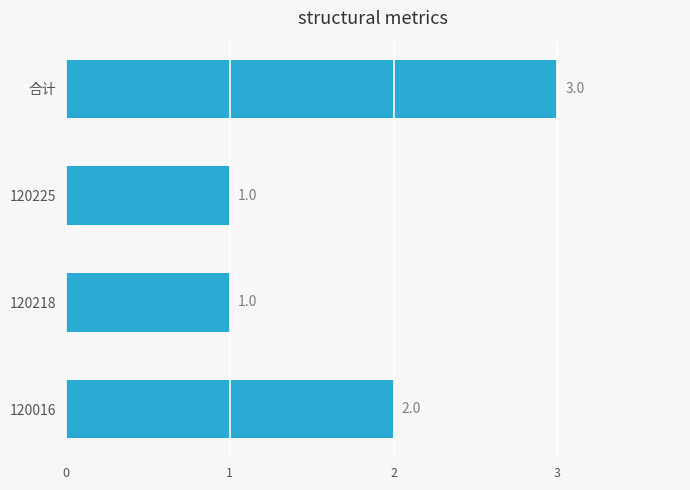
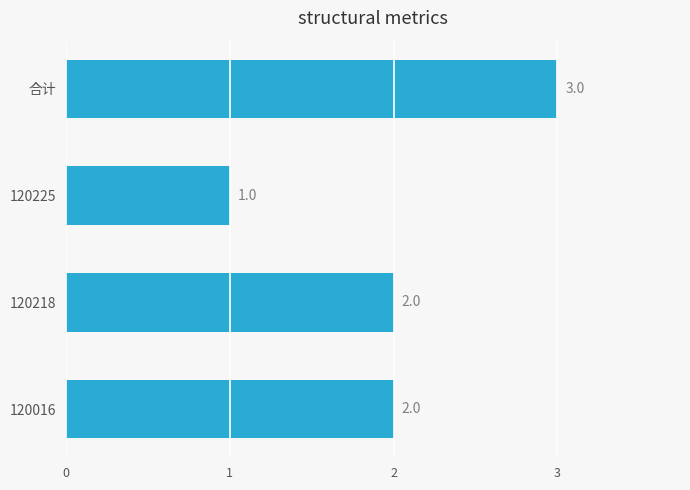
  {
    "合计": 3.0,
    "120225": 1.0,
-   "120218": 1.0,
+   "120218": 2.0,
    "120016": 2.0
  }
